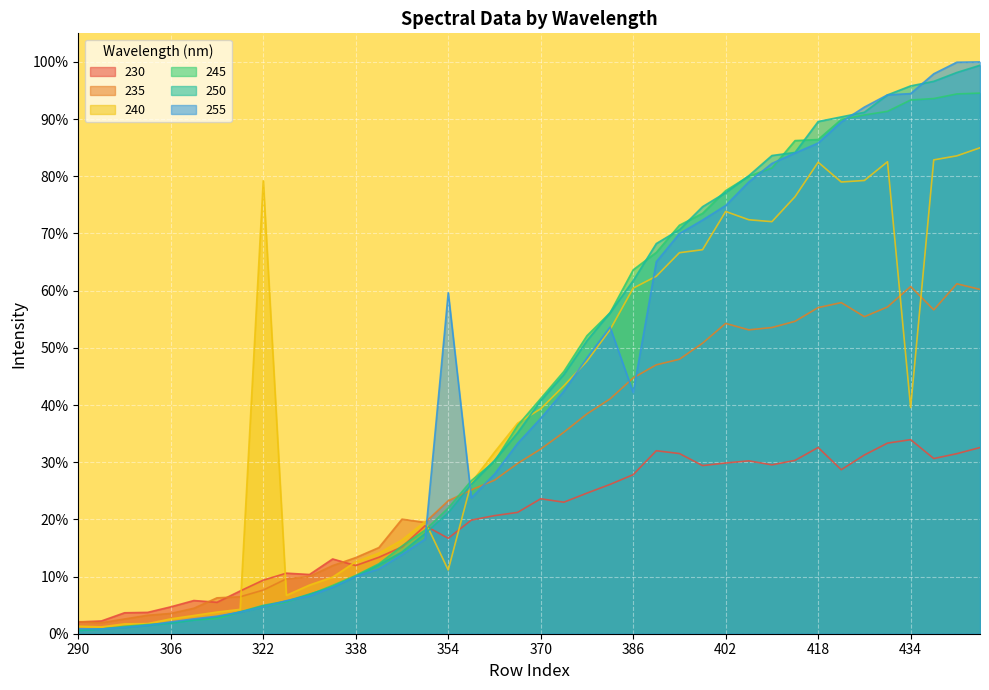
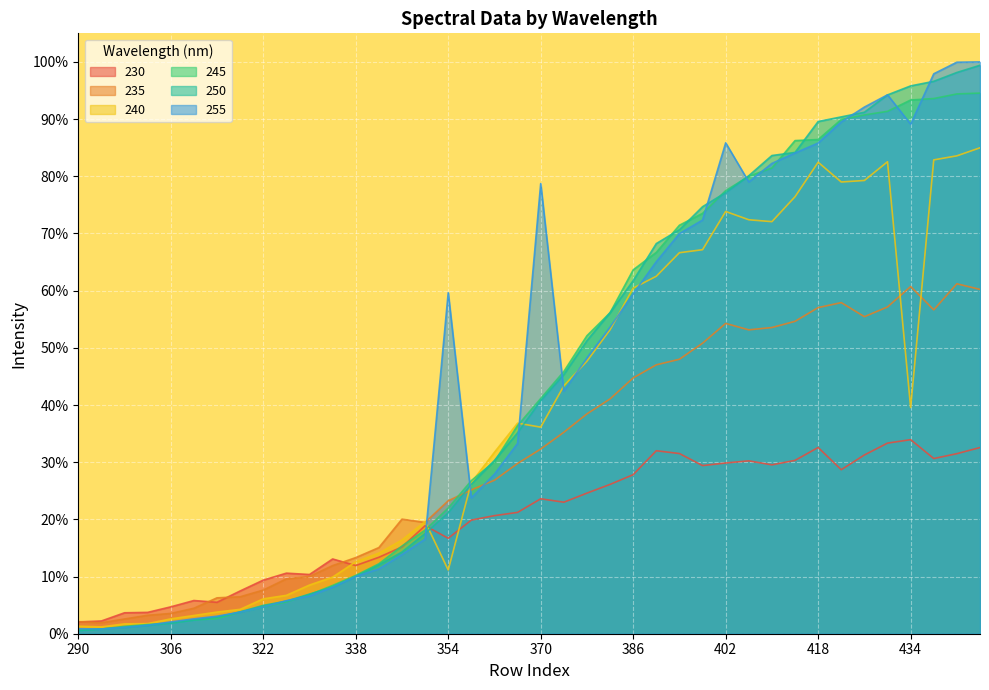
  {
    "240": {
      "306": "3%",
-     "322": "79%",
+     "322": "6%",
      "338": "13%",
      "354": "11%",
-     "370": "39%",
+     "370": "36%",
      "386": "60%",
      "402": "74%",
      "418": "82%",
      "434": "40%"
    },
    "255": {
      "354": "60%",
-     "370": "38%",
-     "386": "42%",
-     "402": "75%",
+     "370": "79%",
+     "386": "59%",
+     "402": "86%",
      "418": "86%",
-     "434": "94%"
+     "434": "89%"
    }
  }
